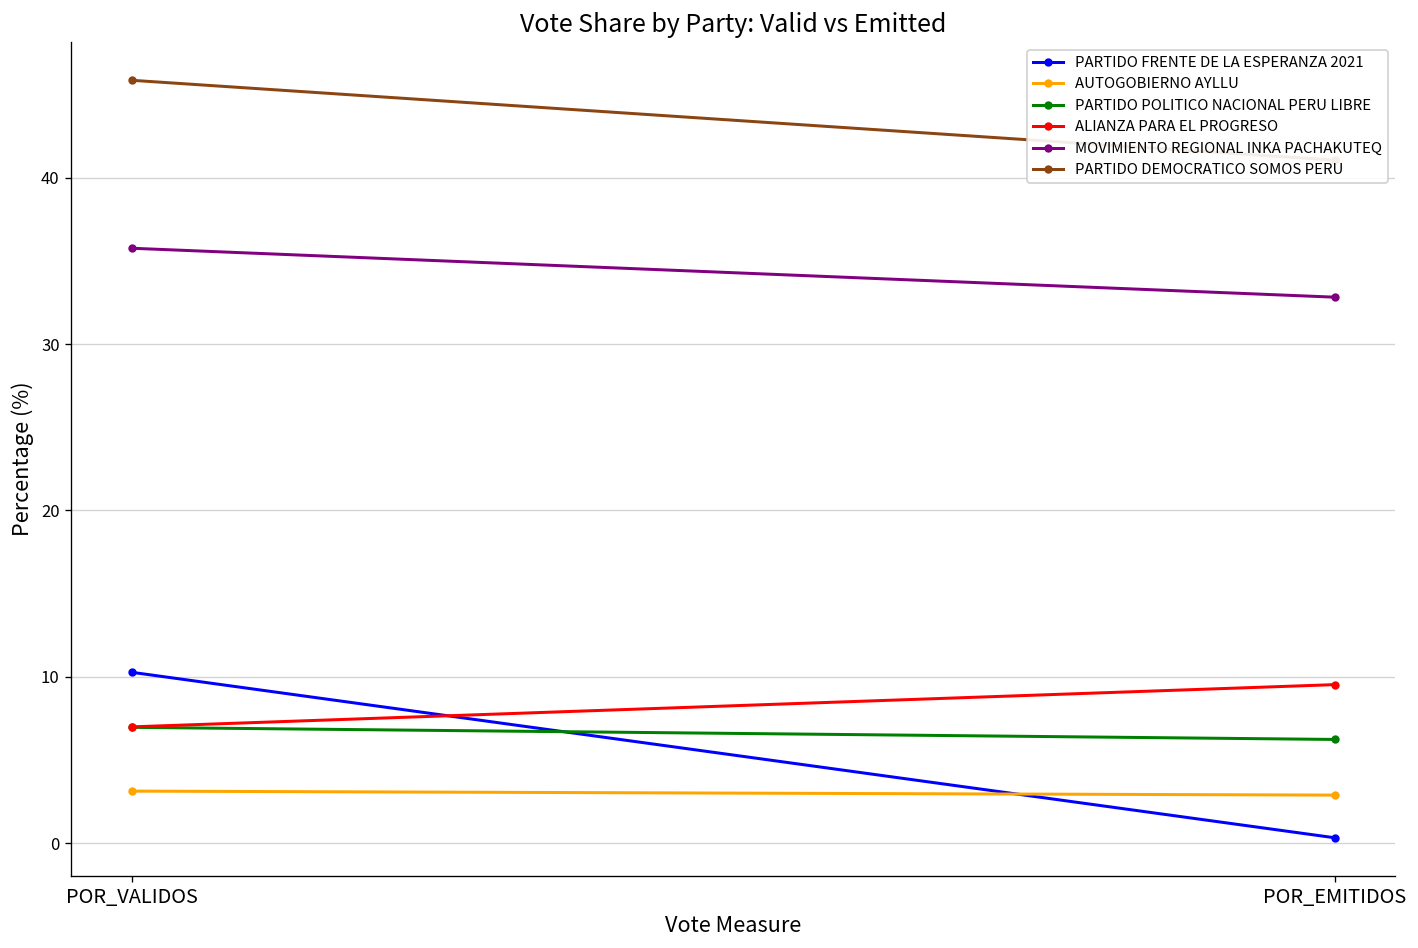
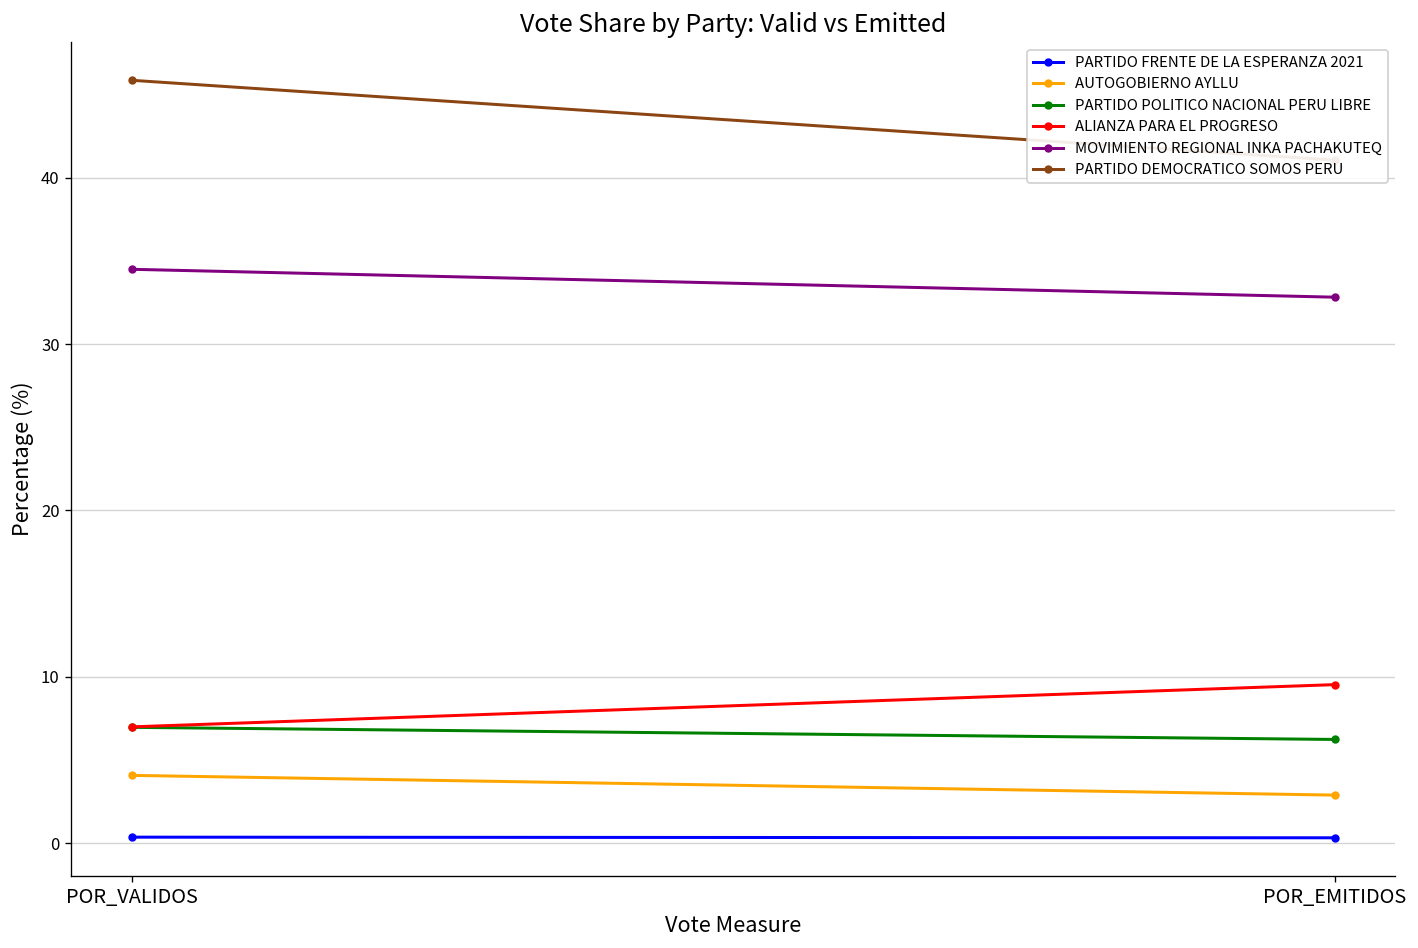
  {
    "PARTIDO FRENTE DE LA ESPERANZA 2021": {
-     "POR_VALIDOS": 10.3,
+     "POR_VALIDOS": 0.4,
      "POR_EMITIDOS": 0.3
    },
    "AUTOGOBIERNO AYLLU": {
-     "POR_VALIDOS": 3.1,
+     "POR_VALIDOS": 4.1,
      "POR_EMITIDOS": 2.9
    },
    "PARTIDO POLITICO NACIONAL PERU LIBRE": {
      "POR_EMITIDOS": 6.2
    },
    "ALIANZA PARA EL PROGRESO": {
      "POR_EMITIDOS": 9.5
    },
    "MOVIMIENTO REGIONAL INKA PACHAKUTEQ": {
-     "POR_VALIDOS": 35.8,
+     "POR_VALIDOS": 34.5,
      "POR_EMITIDOS": 32.8
    },
    "PARTIDO DEMOCRATICO SOMOS PERU": {
      "POR_VALIDOS": 45.9
    }
  }
